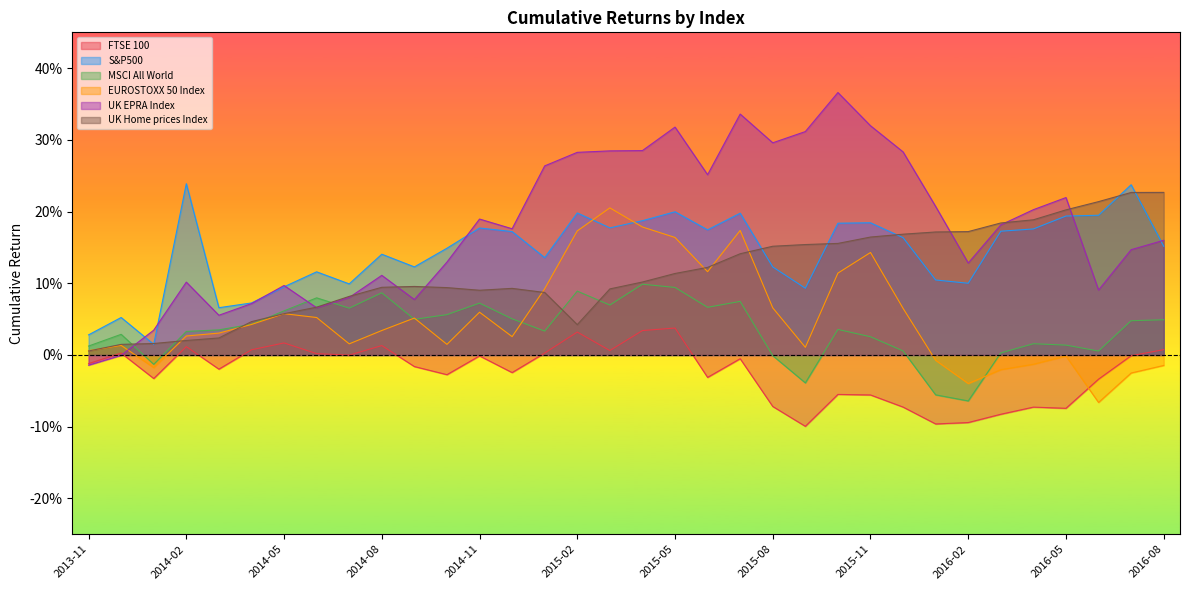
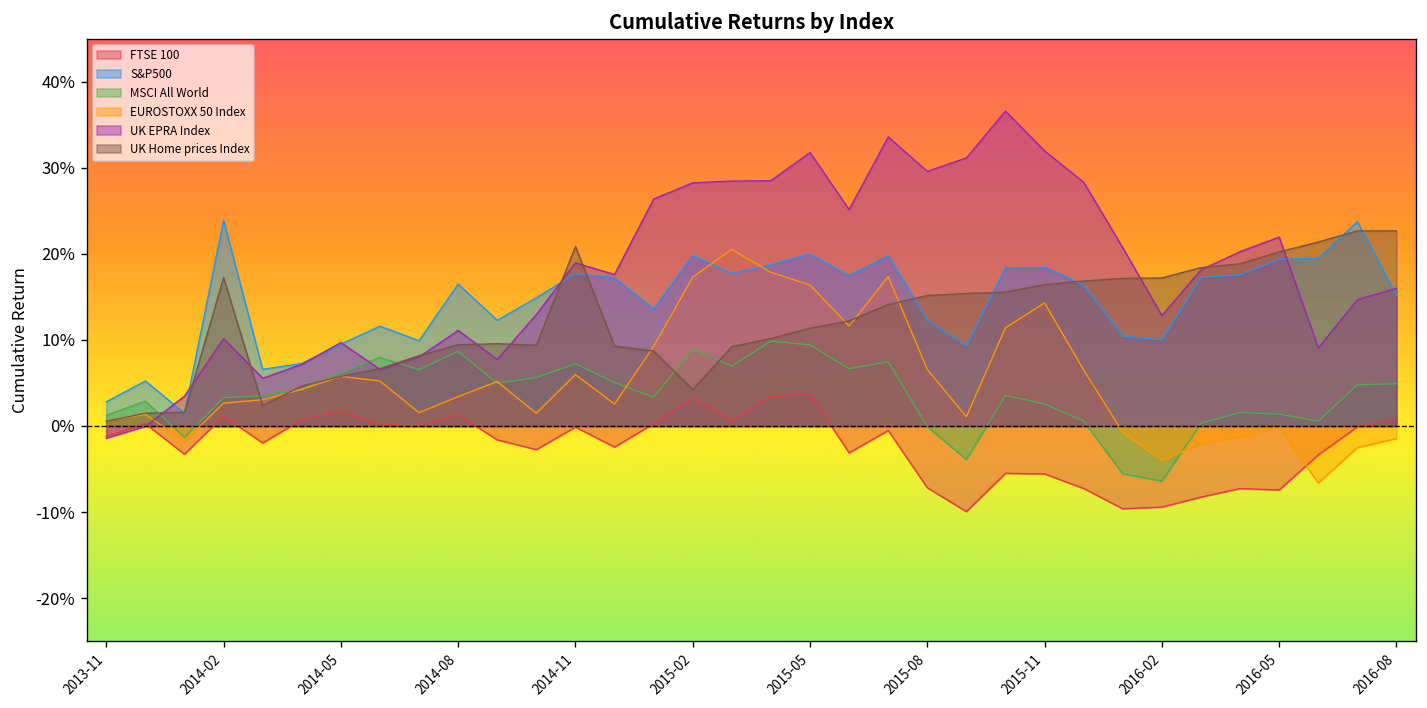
  {
    "S&P500": {
      "2013-11": "3%",
      "2014-02": "24%",
-     "2014-08": "14%",
+     "2014-08": "16%",
      "2014-11": "18%",
      "2015-02": "20%",
      "2015-05": "20%",
      "2015-08": "12%",
      "2015-11": "18%",
      "2016-02": "10%",
      "2016-05": "19%",
      "2016-08": "15%"
    },
    "UK Home prices Index": {
-     "2014-02": "2%",
+     "2014-02": "17%",
      "2014-08": "9%",
-     "2014-11": "9%",
+     "2014-11": "21%",
      "2015-02": "4%",
      "2015-05": "11%",
      "2015-08": "15%",
      "2015-11": "16%",
      "2016-02": "17%",
      "2016-05": "20%",
      "2016-08": "23%"
    }
  }
